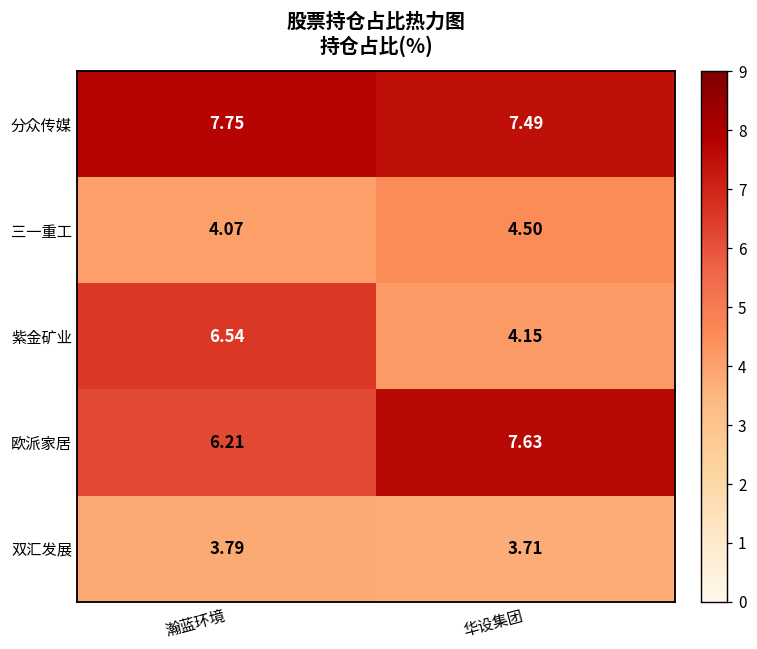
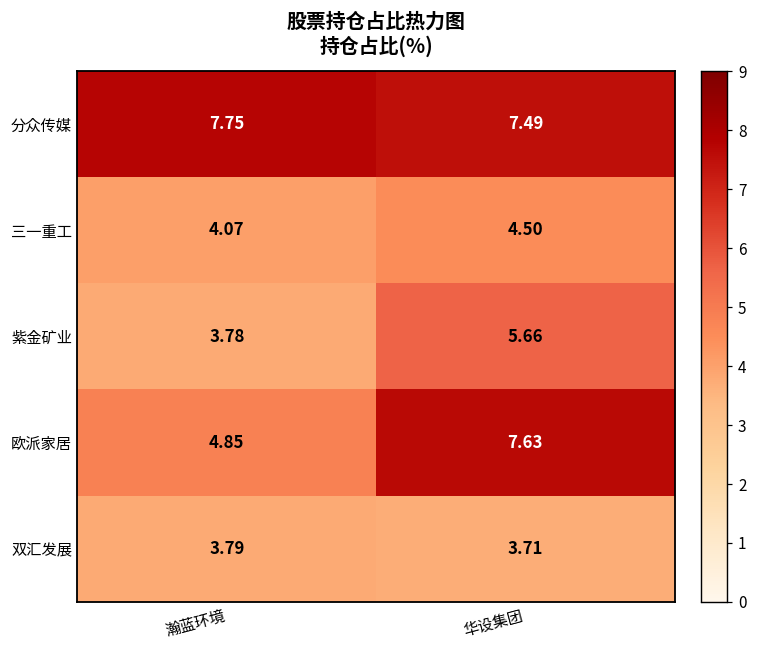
  {
    "分众传媒": {
      "瀚蓝环境": 7.75,
      "华设集团": 7.49
    },
    "三一重工": {
      "瀚蓝环境": 4.07,
      "华设集团": 4.50
    },
    "紫金矿业": {
-     "瀚蓝环境": 6.54,
-     "华设集团": 4.15
+     "瀚蓝环境": 3.78,
+     "华设集团": 5.66
    },
    "欧派家居": {
-     "瀚蓝环境": 6.21,
+     "瀚蓝环境": 4.85,
      "华设集团": 7.63
    },
    "双汇发展": {
      "瀚蓝环境": 3.79,
      "华设集团": 3.71
    }
  }
